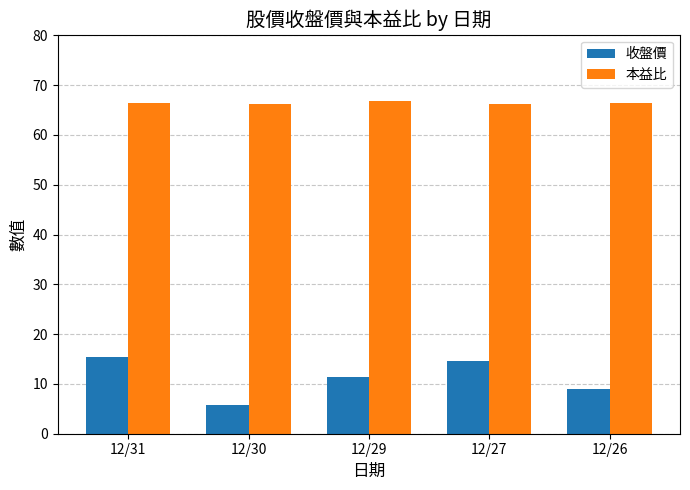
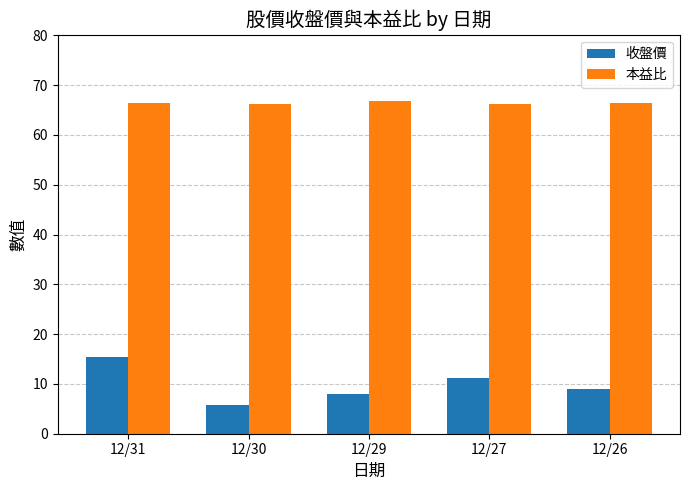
  {
    "收盤價": {
      "12/31": 16,
      "12/30": 6,
-     "12/29": 11,
-     "12/27": 15,
+     "12/29": 8,
+     "12/27": 11,
      "12/26": 9
    },
    "本益比": {
      "12/31": 66,
      "12/30": 66,
      "12/29": 67,
      "12/27": 66,
      "12/26": 66
    }
  }
